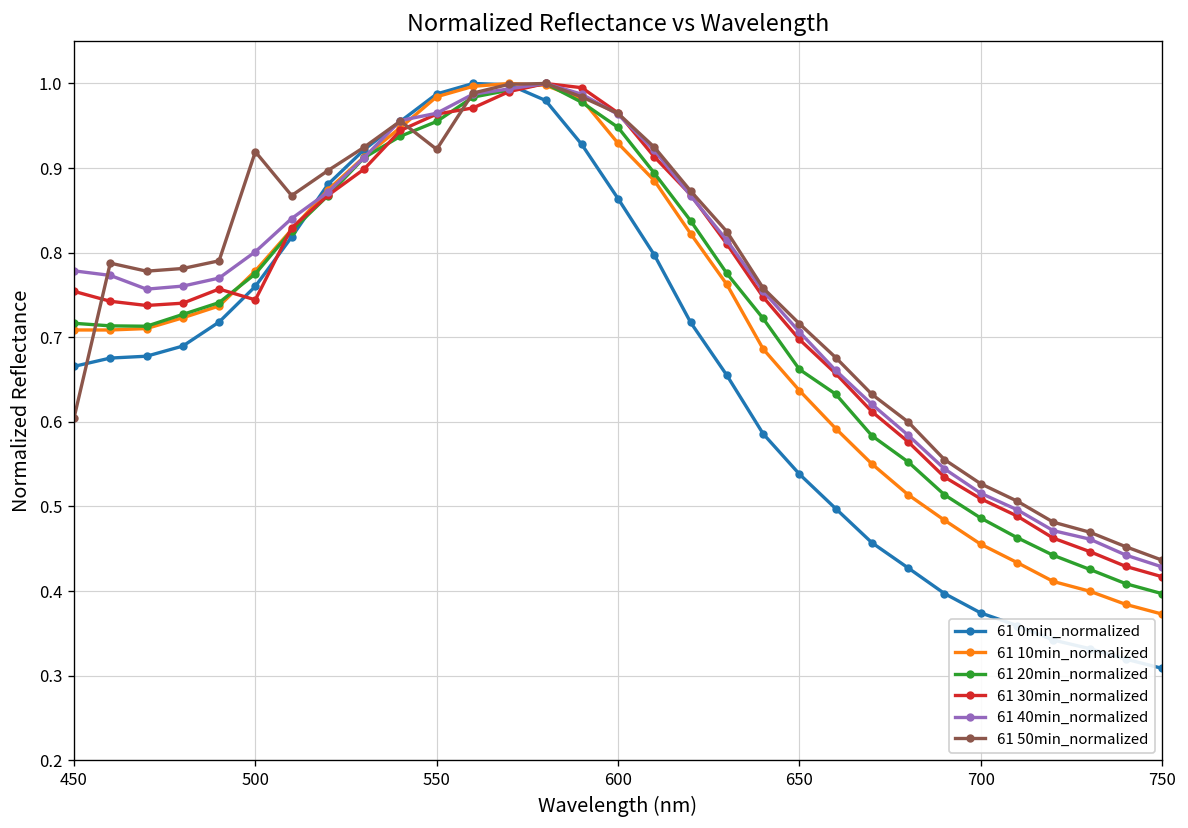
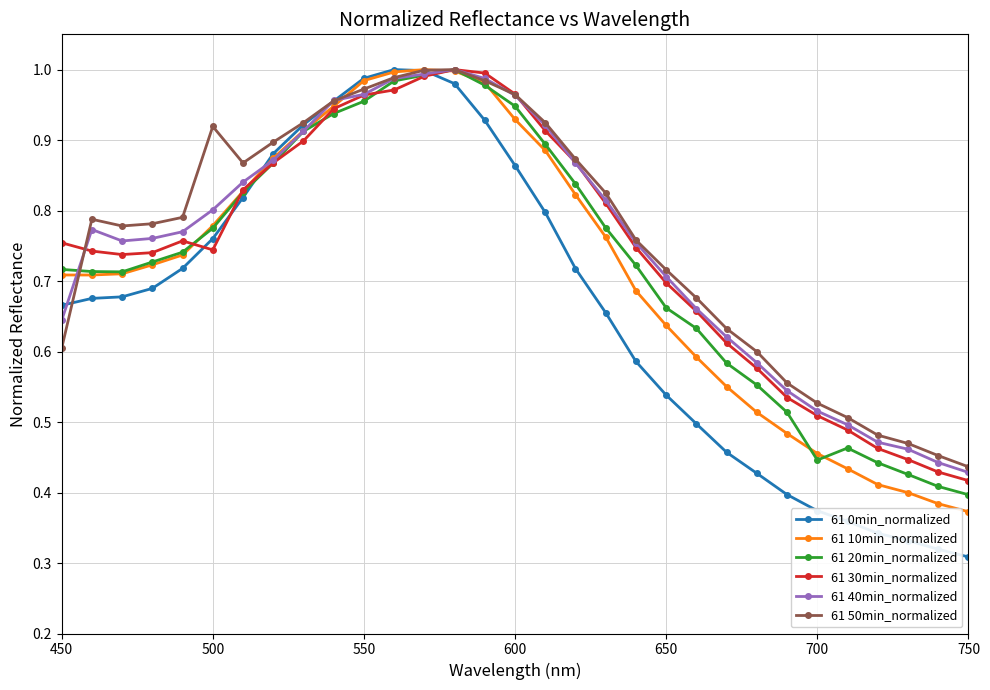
  {
    "61 0min_normalized": {
      "450": 0.67,
      "500": 0.76,
      "600": 0.86,
      "650": 0.54,
      "750": 0.31
    },
    "61 10min_normalized": {
      "450": 0.71,
      "600": 0.93,
      "650": 0.64,
      "700": 0.46,
      "750": 0.37
    },
    "61 20min_normalized": {
      "450": 0.72,
      "550": 0.96,
      "600": 0.95,
      "650": 0.66,
-     "700": 0.49,
+     "700": 0.45,
      "750": 0.40
    },
    "61 30min_normalized": {
      "450": 0.75,
      "500": 0.74,
      "650": 0.70,
      "700": 0.51,
      "750": 0.42
    },
    "61 40min_normalized": {
-     "450": 0.78,
+     "450": 0.64,
      "500": 0.80,
      "650": 0.71,
      "700": 0.52,
      "750": 0.43
    },
    "61 50min_normalized": {
      "450": 0.60,
      "500": 0.92,
-     "550": 0.92,
+     "550": 0.97,
      "650": 0.72,
      "700": 0.53,
      "750": 0.44
    }
  }
